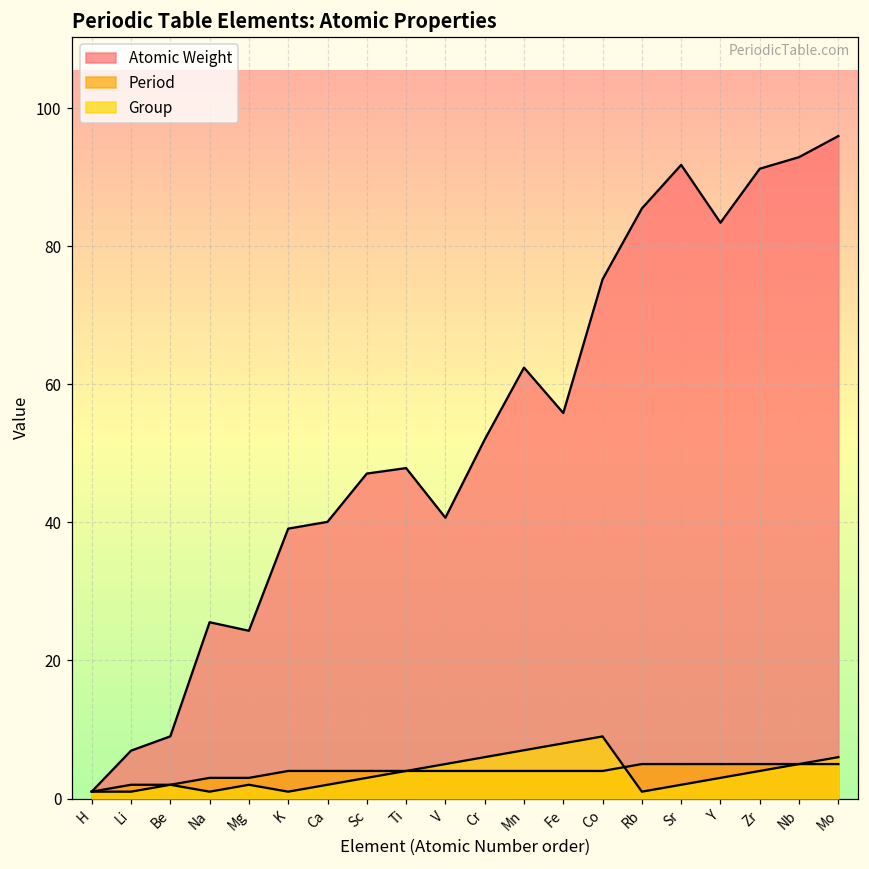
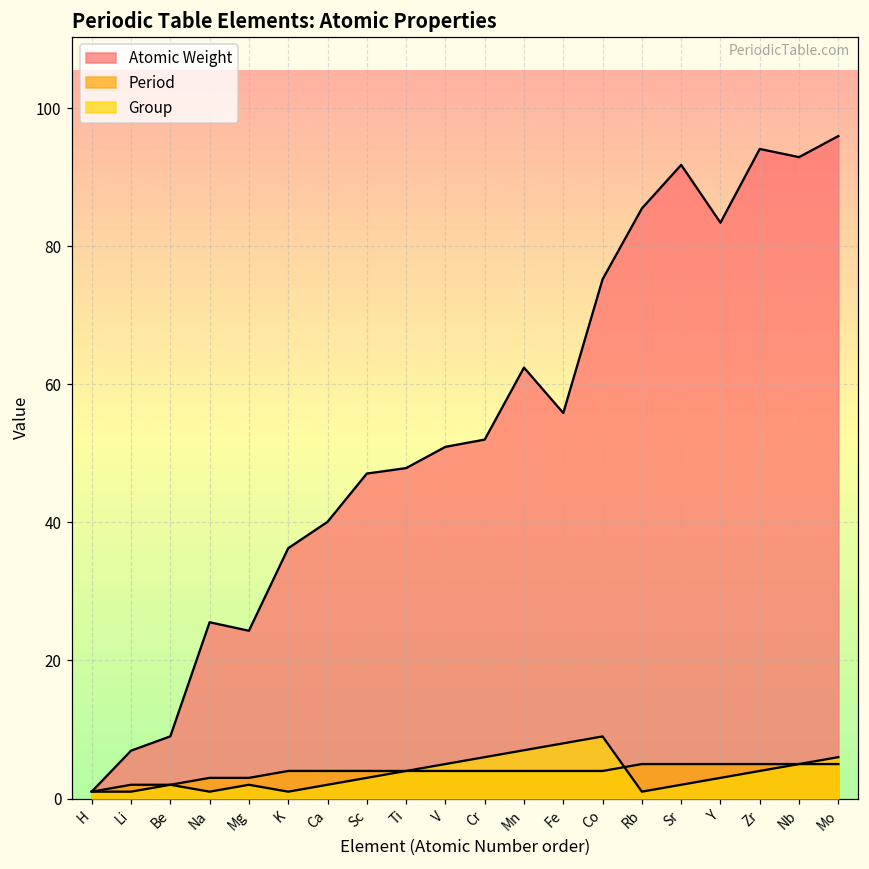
  {
    "Atomic Weight": {
      "Li": 7,
      "Be": 9,
      "Na": 26,
      "Mg": 24,
-     "K": 39,
+     "K": 36,
      "Ca": 40,
      "Sc": 47,
      "Ti": 48,
-     "V": 41,
+     "V": 51,
      "Cr": 52,
      "Mn": 62,
      "Fe": 56,
      "Co": 75,
      "Rb": 85,
      "Sr": 92,
      "Y": 83,
-     "Zr": 91,
+     "Zr": 94,
      "Nb": 93,
      "Mo": 96
    }
  }
